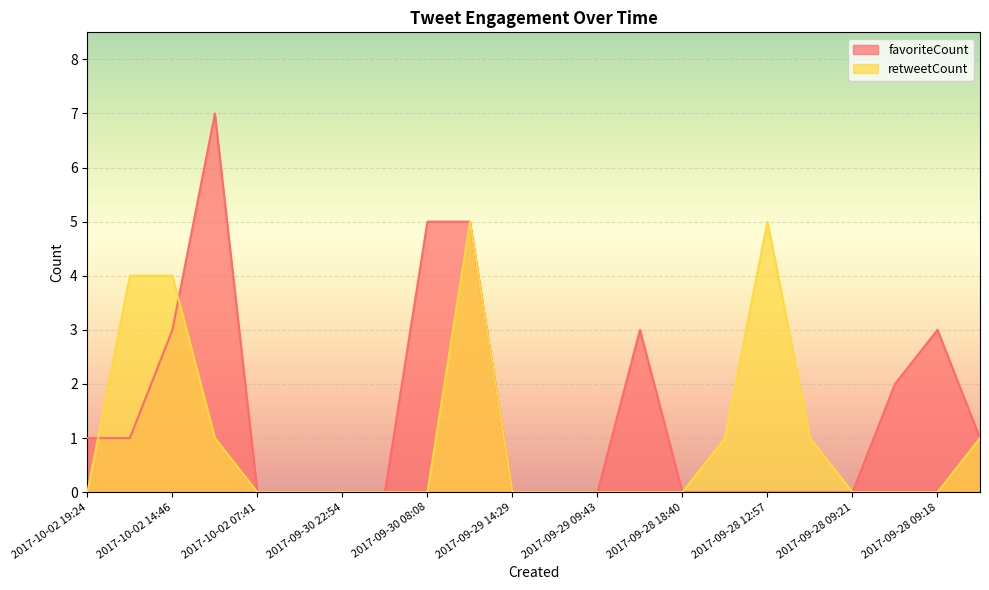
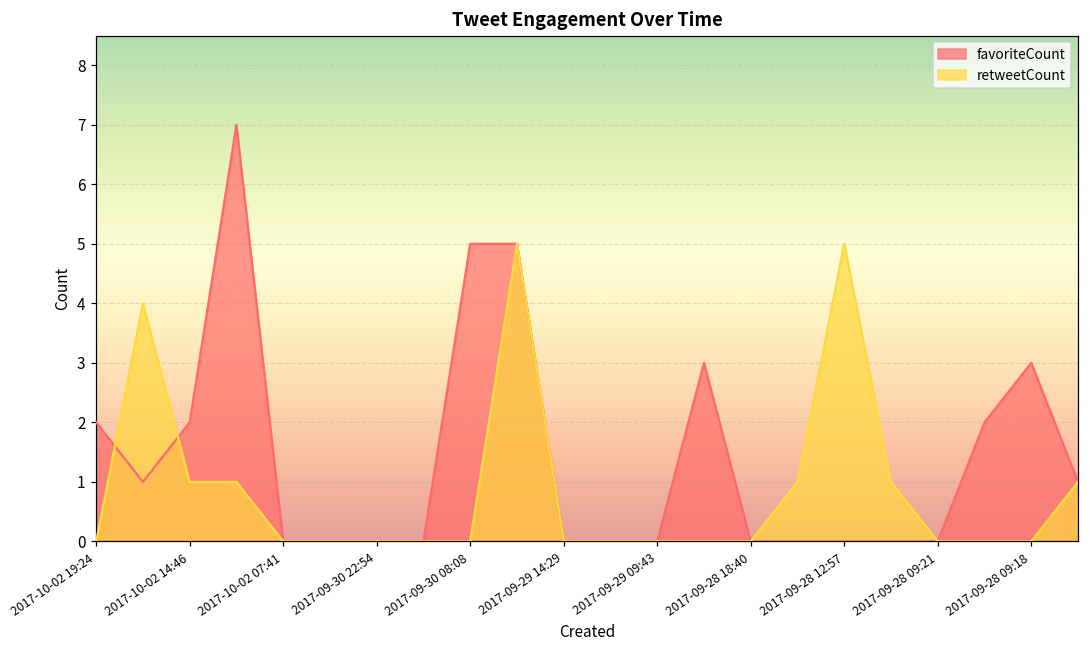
  {
    "favoriteCount": {
-     "2017-10-02 19:24": 1,
-     "2017-10-02 14:46": 3,
+     "2017-10-02 19:24": 2,
+     "2017-10-02 14:46": 2,
      "2017-09-30 08:08": 5,
      "2017-09-28 12:57": 0,
      "2017-09-28 09:18": 3
    },
    "retweetCount": {
      "2017-10-02 19:24": 0,
-     "2017-10-02 14:46": 4,
+     "2017-10-02 14:46": 1,
      "2017-09-30 08:08": 0,
      "2017-09-28 12:57": 5,
      "2017-09-28 09:18": 0
    }
  }
